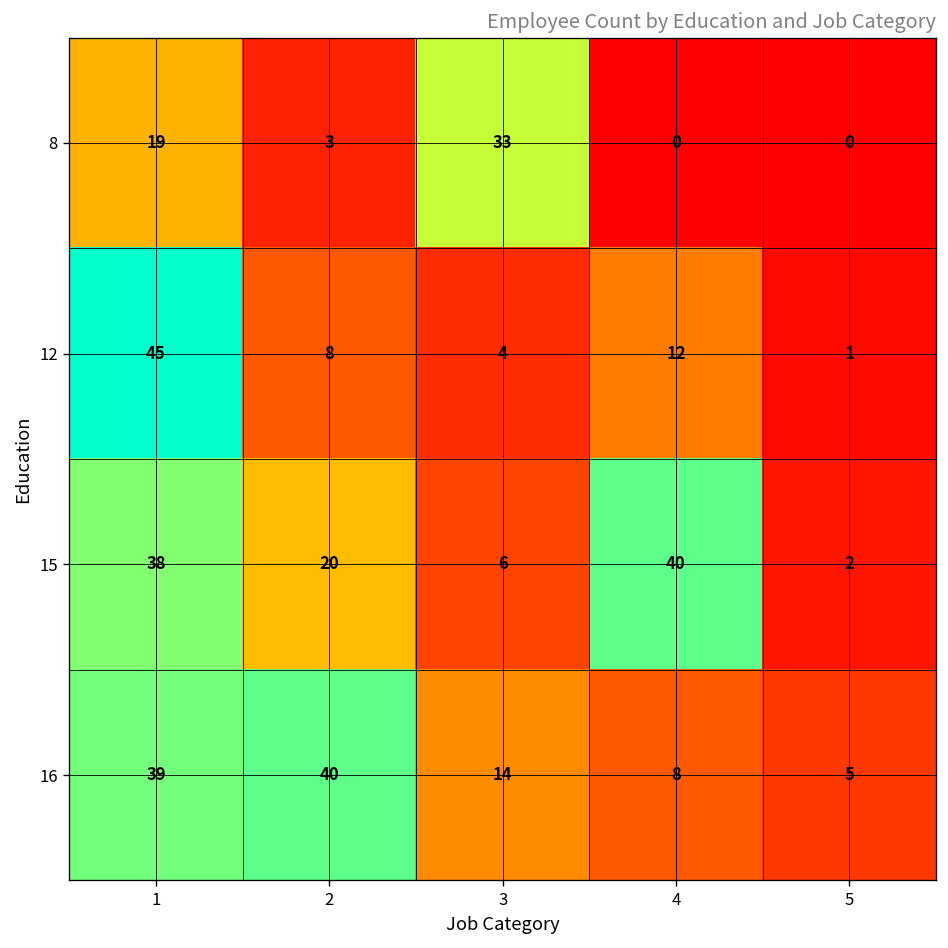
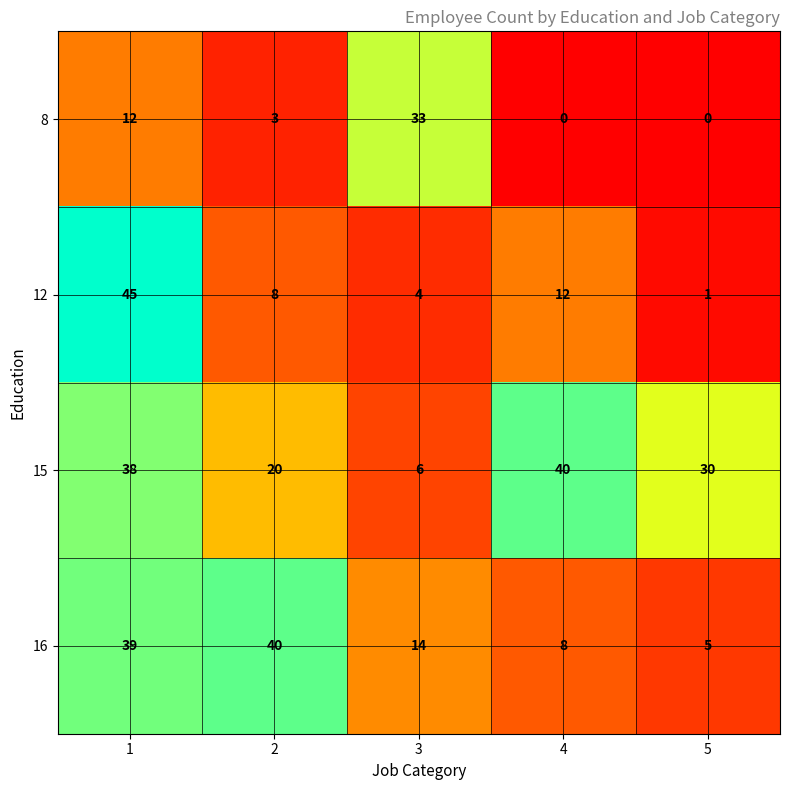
  {
    "8": {
-     "1": 19,
+     "1": 12,
      "2": 3,
      "3": 33,
      "4": 0,
      "5": 0
    },
    "12": {
      "1": 45,
      "2": 8,
      "3": 4,
      "4": 12,
      "5": 1
    },
    "15": {
      "1": 38,
      "2": 20,
      "3": 6,
      "4": 40,
-     "5": 2
+     "5": 30
    },
    "16": {
      "1": 39,
      "2": 40,
      "3": 14,
      "4": 8,
      "5": 5
    }
  }
